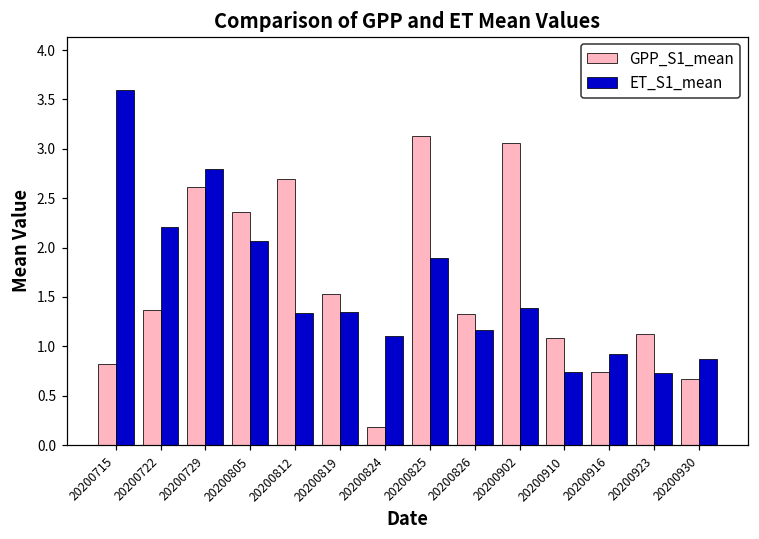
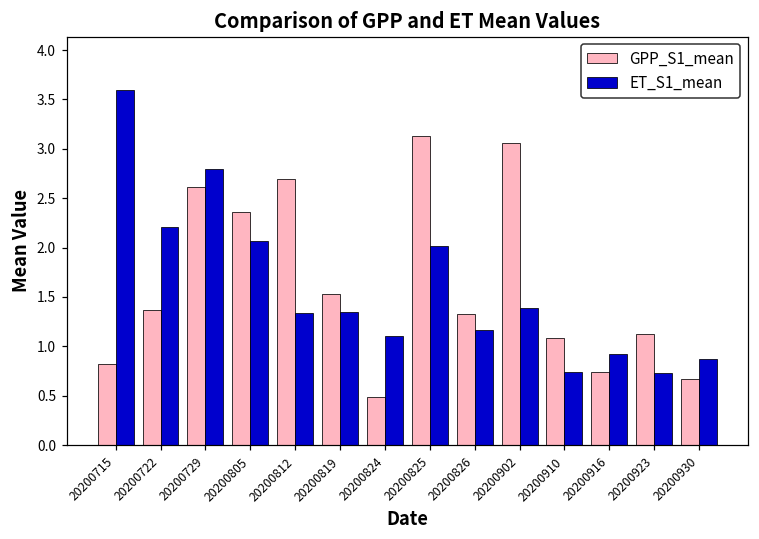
  {
    "GPP_S1_mean": {
      "20200715": 0.8,
      "20200722": 1.4,
      "20200729": 2.6,
      "20200805": 2.4,
      "20200812": 2.7,
      "20200819": 1.5,
-     "20200824": 0.2,
+     "20200824": 0.5,
      "20200825": 3.1,
      "20200826": 1.3,
      "20200902": 3.1,
      "20200910": 1.1,
      "20200916": 0.7,
      "20200923": 1.1,
      "20200930": 0.7
    },
    "ET_S1_mean": {
      "20200715": 3.6,
      "20200722": 2.2,
      "20200729": 2.8,
      "20200805": 2.1,
      "20200812": 1.3,
      "20200819": 1.3,
      "20200824": 1.1,
-     "20200825": 1.9,
+     "20200825": 2.0,
      "20200826": 1.2,
      "20200902": 1.4,
      "20200910": 0.7,
      "20200916": 0.9,
      "20200923": 0.7,
      "20200930": 0.9
    }
  }
